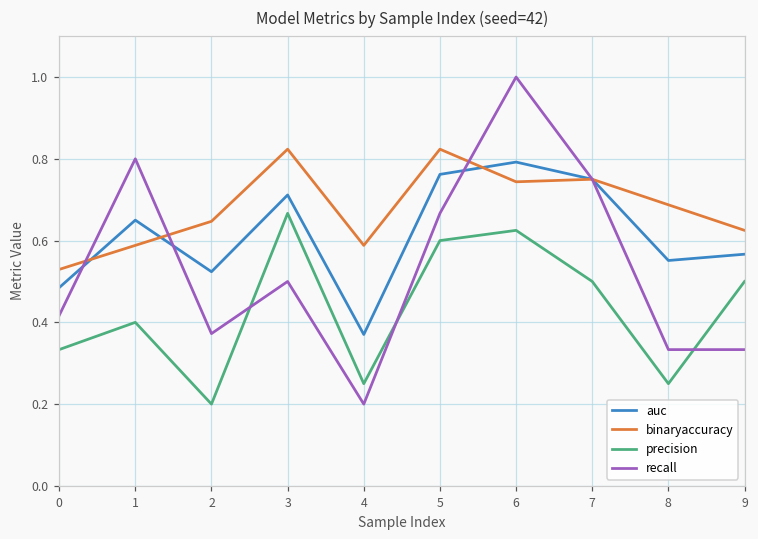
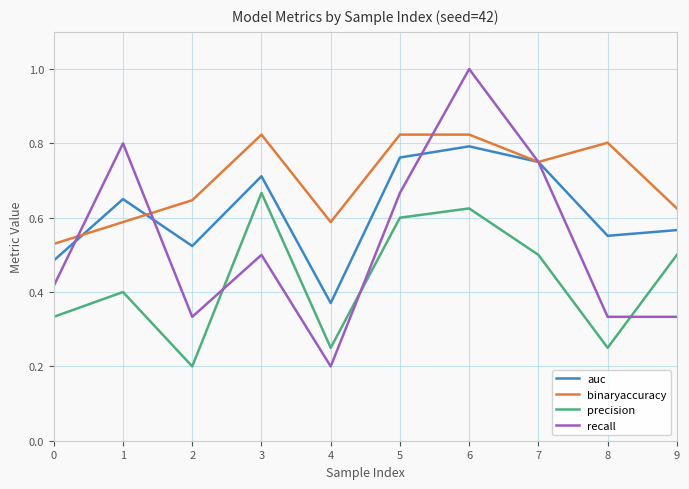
  {
    "auc": {
      "0": 0.48,
      "1": 0.65,
      "2": 0.52,
      "3": 0.71,
      "4": 0.37,
      "5": 0.76,
      "6": 0.79,
      "8": 0.55,
      "9": 0.57
    },
    "binaryaccuracy": {
      "0": 0.53,
      "1": 0.59,
      "2": 0.65,
      "3": 0.82,
      "4": 0.59,
      "5": 0.82,
-     "6": 0.74,
-     "8": 0.69,
+     "6": 0.82,
+     "8": 0.80,
      "9": 0.63
    },
    "precision": {
      "0": 0.33,
      "1": 0.40,
      "2": 0.20,
      "3": 0.67,
      "4": 0.25,
      "5": 0.60,
      "6": 0.63,
      "7": 0.50,
      "8": 0.25,
      "9": 0.50
    },
    "recall": {
      "0": 0.42,
      "1": 0.80,
-     "2": 0.37,
+     "2": 0.33,
      "3": 0.50,
      "4": 0.20,
      "5": 0.67,
      "6": 1.00,
      "8": 0.33,
      "9": 0.33
    }
  }
